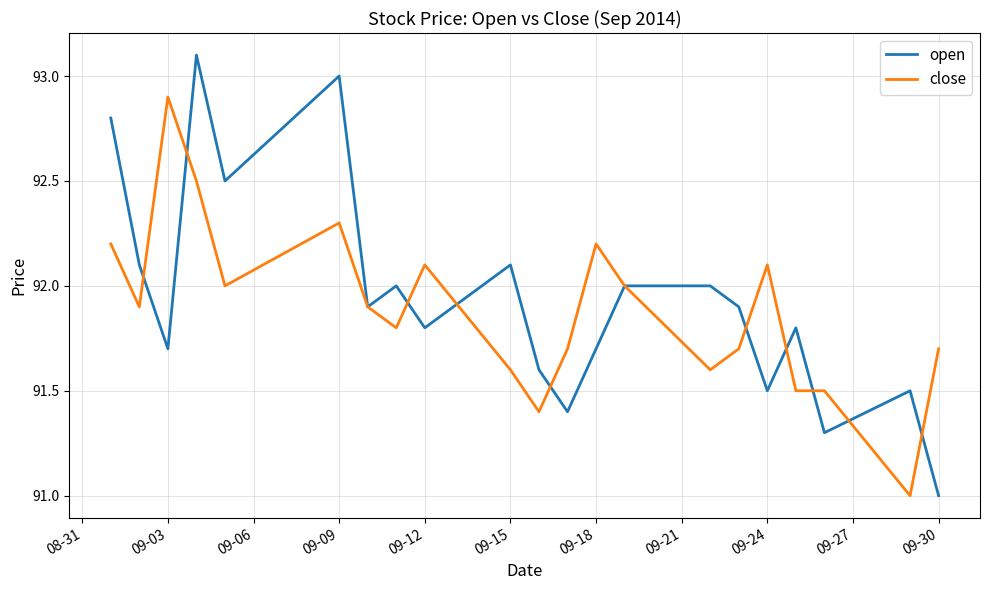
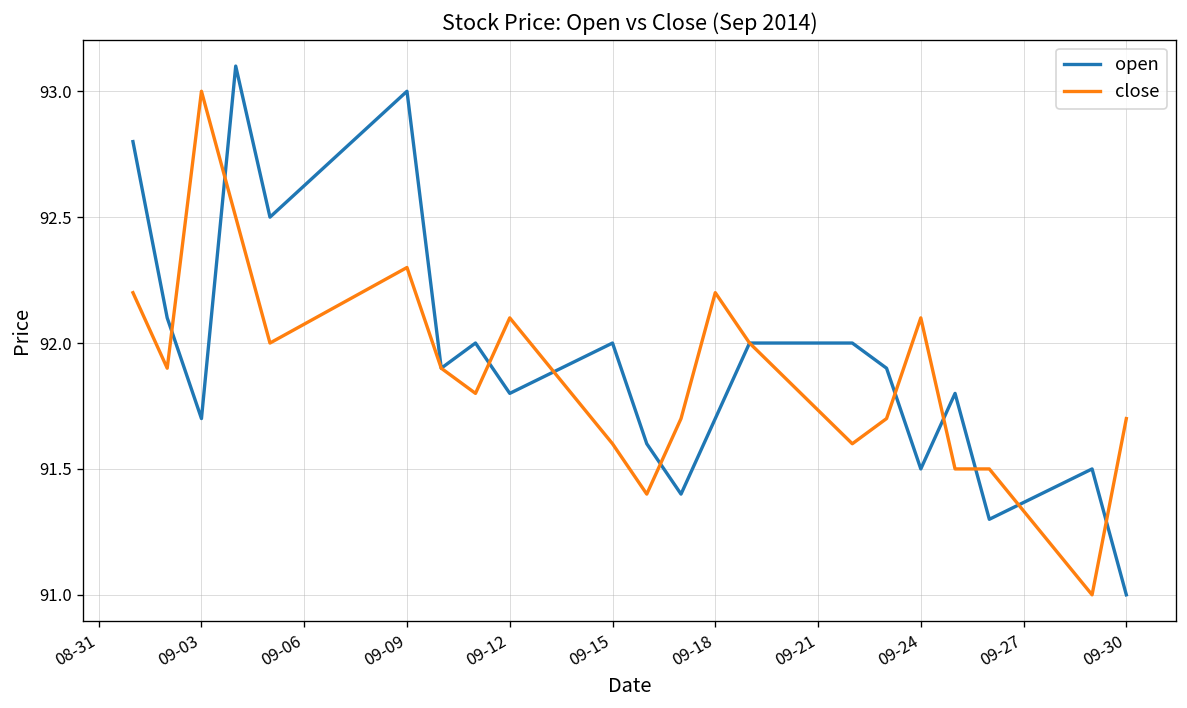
  {
    "open": {
      "09-03": 91.7,
      "09-09": 93.0,
      "09-12": 91.8,
-     "09-15": 92.1,
+     "09-15": 92.0,
      "09-18": 91.7,
      "09-24": 91.5,
      "09-30": 91.0
    },
    "close": {
-     "09-03": 92.9,
+     "09-03": 93.0,
      "09-09": 92.3,
      "09-12": 92.1,
      "09-15": 91.6,
      "09-18": 92.2,
      "09-24": 92.1,
      "09-30": 91.7
    }
  }
